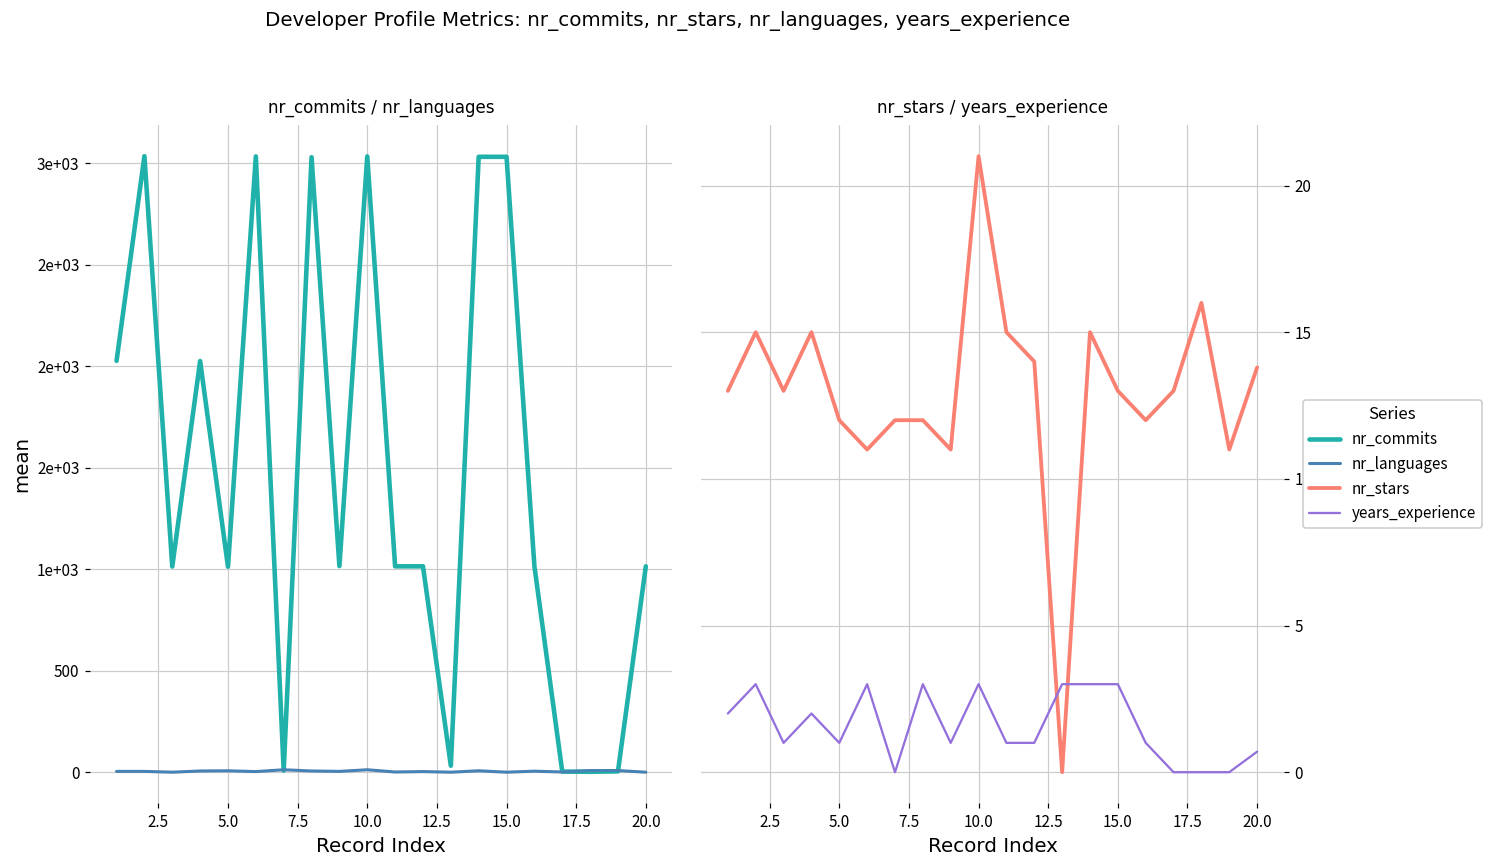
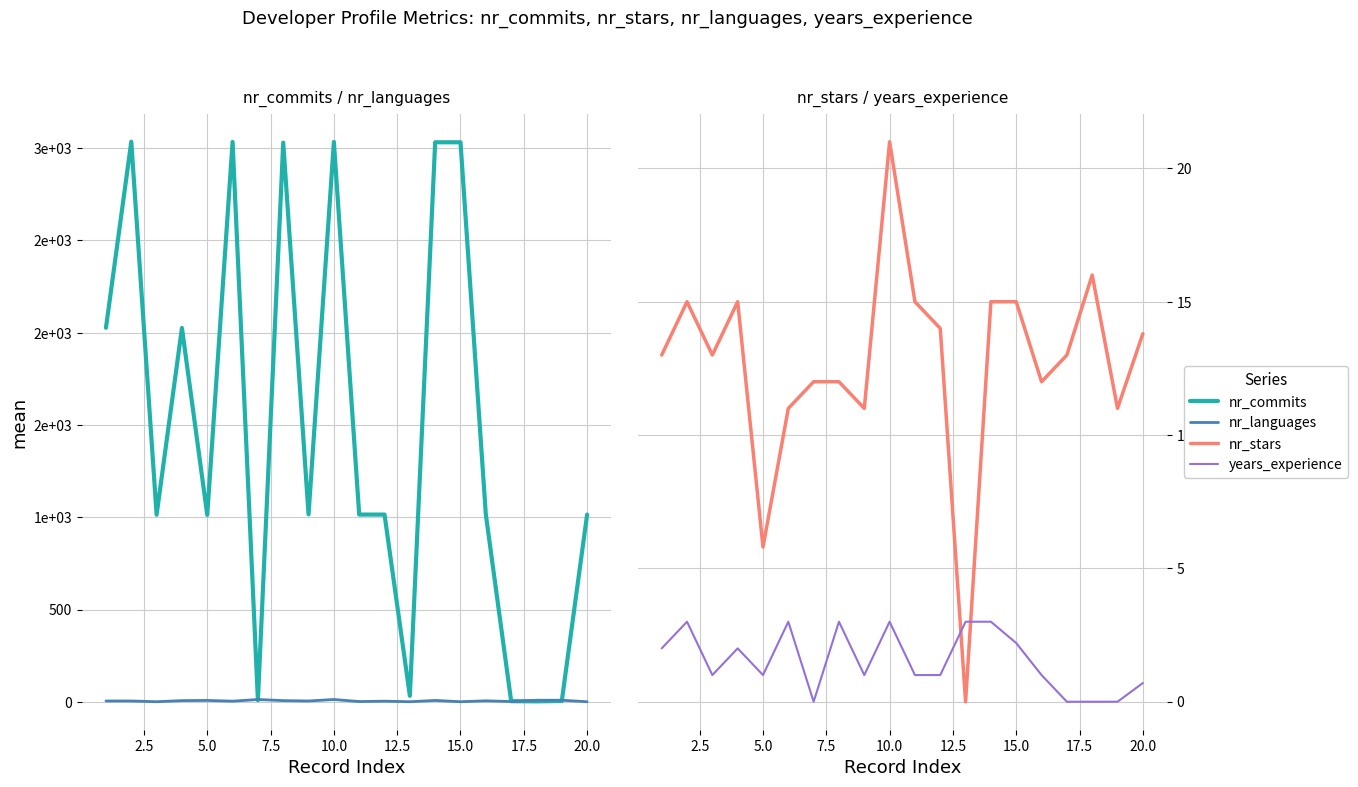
  {
    "nr_stars / years_experience": {
      "nr_stars": {
-       "5.0": 12.0,
+       "5.0": 5.8,
        "10.0": 21.0,
-       "15.0": 13,
+       "15.0": 15,
        "20.0": 13.8
      },
      "years_experience": {
        "5.0": 1.0,
        "10.0": 3.0,
-       "15.0": 3.0,
+       "15.0": 2.2,
        "20.0": 0.7
      }
    }
  }
